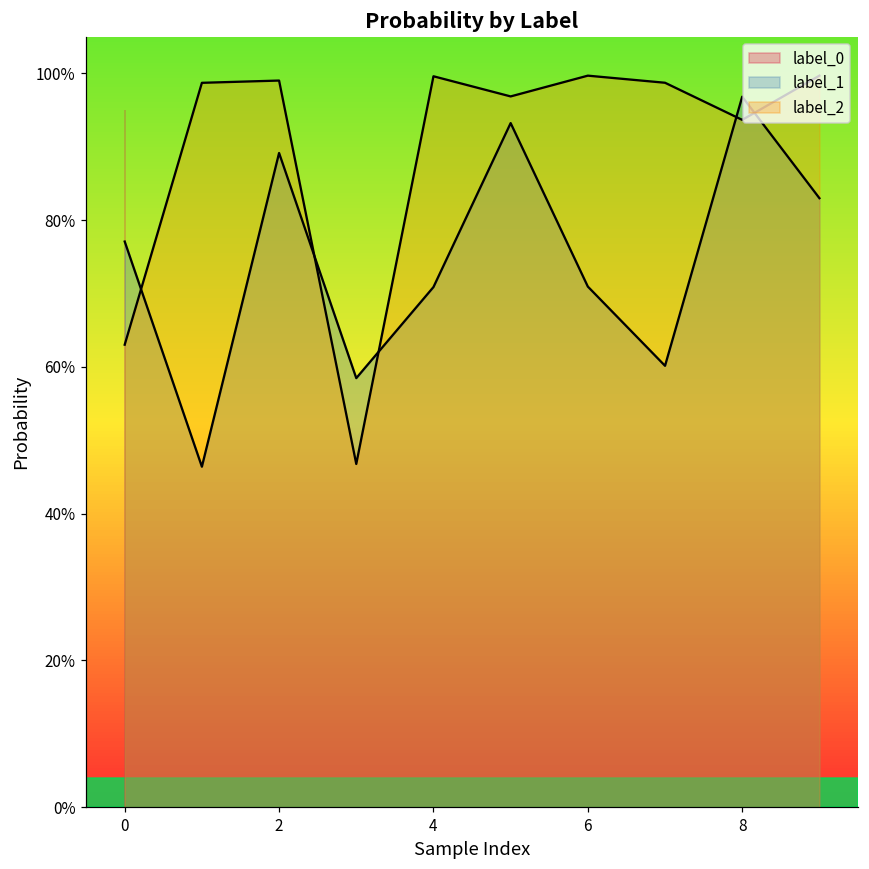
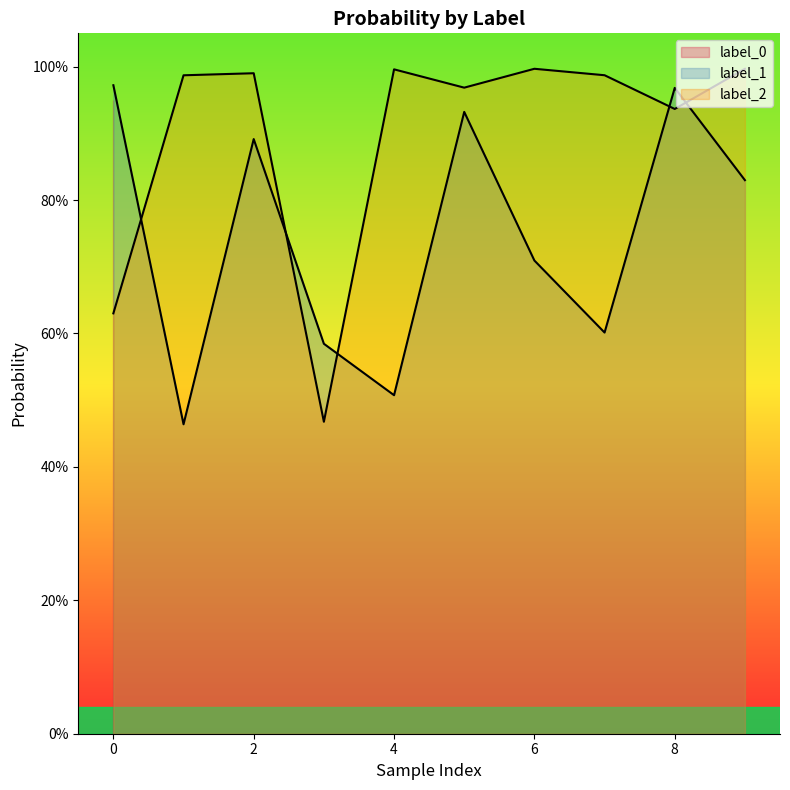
  {
    "label_1": {
-     "0": "77%",
+     "0": "97%",
      "2": "89%",
-     "4": "71%",
+     "4": "51%",
      "6": "71%",
      "8": "97%"
    },
    "label_2": {
      "0": "63%",
      "2": "99%",
      "4": "100%",
      "6": "100%",
      "8": "94%"
    }
  }
